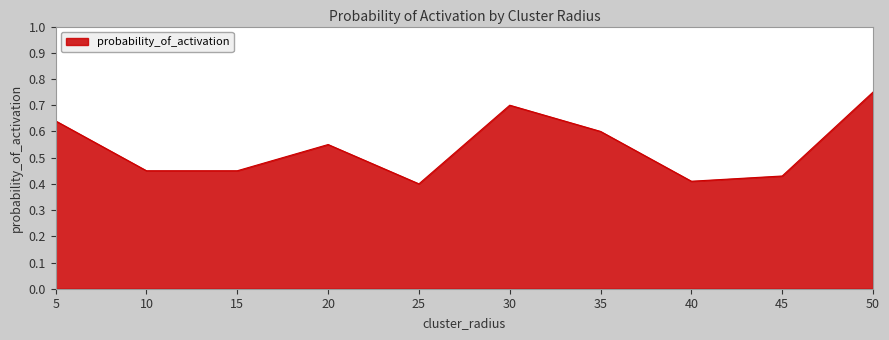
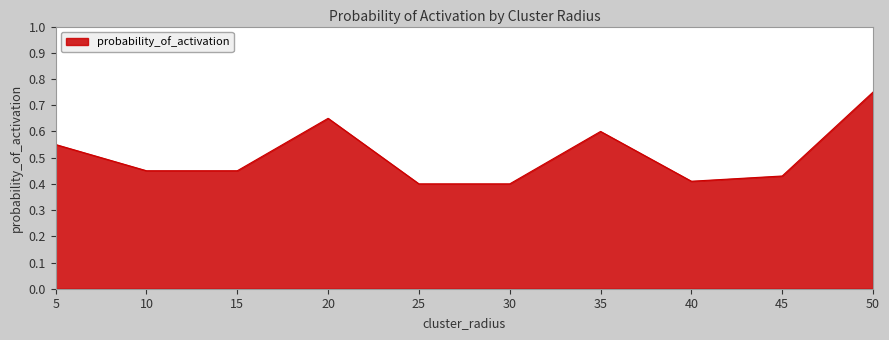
  {
-   "5": 0.64,
+   "5": 0.55,
    "10": 0.45,
    "15": 0.45,
-   "20": 0.55,
+   "20": 0.65,
    "25": 0.40,
-   "30": 0.7,
+   "30": 0.4,
    "35": 0.60,
    "40": 0.41,
    "45": 0.43,
    "50": 0.75
  }
